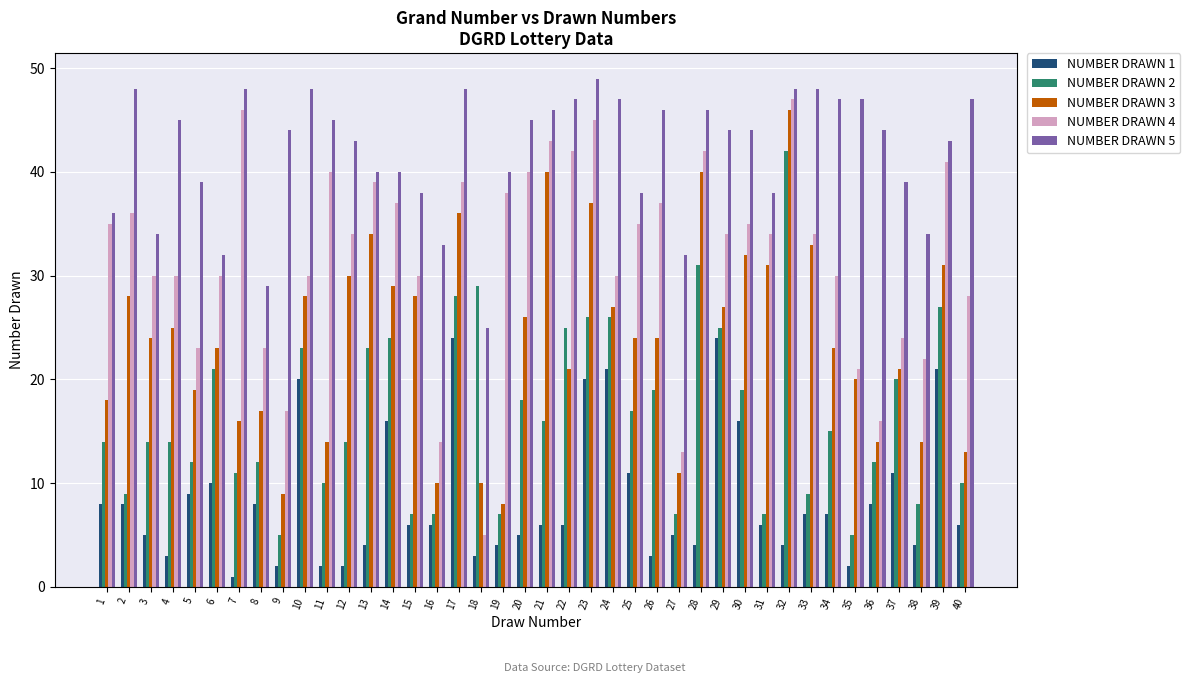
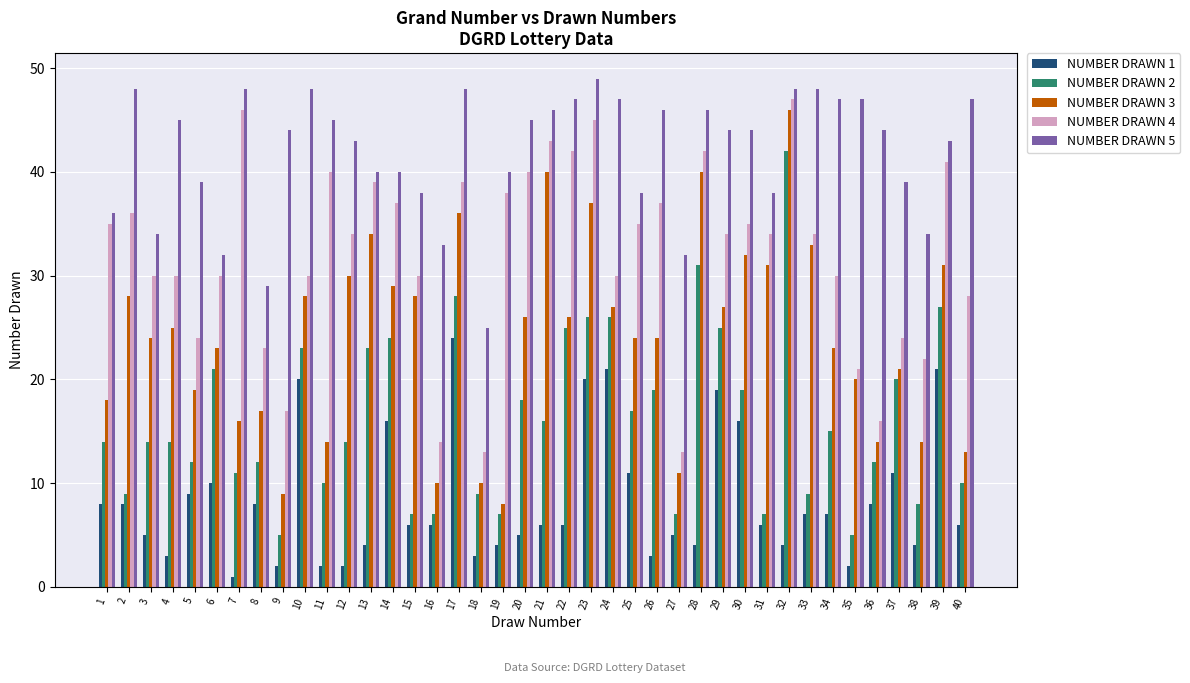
  {
    "NUMBER DRAWN 1": {
      "1": 8,
      "2": 8,
      "3": 5,
      "4": 3,
      "5": 9,
      "6": 10,
      "7": 1,
      "8": 8,
      "9": 2,
      "10": 20,
      "11": 2,
      "12": 2,
      "13": 4,
      "14": 16,
      "15": 6,
      "16": 6,
      "17": 24,
      "18": 3,
      "19": 4,
      "20": 5,
      "21": 6,
      "22": 6,
      "23": 20,
      "24": 21,
      "25": 11,
      "26": 3,
      "27": 5,
      "28": 4,
-     "29": 24,
+     "29": 19,
      "30": 16,
      "31": 6,
      "32": 4,
      "33": 7,
      "34": 7,
      "35": 2,
      "36": 8,
      "37": 11,
      "38": 4,
      "39": 21,
      "40": 6
    },
    "NUMBER DRAWN 2": {
      "1": 14,
      "2": 9,
      "3": 14,
      "4": 14,
      "5": 12,
      "6": 21,
      "7": 11,
      "8": 12,
      "9": 5,
      "10": 23,
      "11": 10,
      "12": 14,
      "13": 23,
      "14": 24,
      "15": 7,
      "16": 7,
      "17": 28,
-     "18": 29,
+     "18": 9,
      "19": 7,
      "20": 18,
      "21": 16,
      "22": 25,
      "23": 26,
      "24": 26,
      "25": 17,
      "26": 19,
      "27": 7,
      "28": 31,
      "29": 25,
      "30": 19,
      "31": 7,
      "32": 42,
      "33": 9,
      "34": 15,
      "35": 5,
      "36": 12,
      "37": 20,
      "38": 8,
      "39": 27,
      "40": 10
    },
    "NUMBER DRAWN 3": {
      "1": 18,
      "2": 28,
      "3": 24,
      "4": 25,
      "5": 19,
      "6": 23,
      "7": 16,
      "8": 17,
      "9": 9,
      "10": 28,
      "11": 14,
      "12": 30,
      "13": 34,
      "14": 29,
      "15": 28,
      "16": 10,
      "17": 36,
      "18": 10,
      "19": 8,
      "20": 26,
      "21": 40,
-     "22": 21,
+     "22": 26,
      "23": 37,
      "24": 27,
      "25": 24,
      "26": 24,
      "27": 11,
      "28": 40,
      "29": 27,
      "30": 32,
      "31": 31,
      "32": 46,
      "33": 33,
      "34": 23,
      "35": 20,
      "36": 14,
      "37": 21,
      "38": 14,
      "39": 31,
      "40": 13
    },
    "NUMBER DRAWN 4": {
      "1": 35,
      "2": 36,
      "3": 30,
      "4": 30,
-     "5": 23,
+     "5": 24,
      "6": 30,
      "7": 46,
      "8": 23,
      "9": 17,
      "10": 30,
      "11": 40,
      "12": 34,
      "13": 39,
      "14": 37,
      "15": 30,
      "16": 14,
      "17": 39,
-     "18": 5,
+     "18": 13,
      "19": 38,
      "20": 40,
      "21": 43,
      "22": 42,
      "23": 45,
      "24": 30,
      "25": 35,
      "26": 37,
      "27": 13,
      "28": 42,
      "29": 34,
      "30": 35,
      "31": 34,
      "32": 47,
      "33": 34,
      "34": 30,
      "35": 21,
      "36": 16,
      "37": 24,
      "38": 22,
      "39": 41,
      "40": 28
    },
    "NUMBER DRAWN 5": {
      "1": 36,
      "2": 48,
      "3": 34,
      "4": 45,
      "5": 39,
      "6": 32,
      "7": 48,
      "8": 29,
      "9": 44,
      "10": 48,
      "11": 45,
      "12": 43,
      "13": 40,
      "14": 40,
      "15": 38,
      "16": 33,
      "17": 48,
      "18": 25,
      "19": 40,
      "20": 45,
      "21": 46,
      "22": 47,
      "23": 49,
      "24": 47,
      "25": 38,
      "26": 46,
      "27": 32,
      "28": 46,
      "29": 44,
      "30": 44,
      "31": 38,
      "32": 48,
      "33": 48,
      "34": 47,
      "35": 47,
      "36": 44,
      "37": 39,
      "38": 34,
      "39": 43,
      "40": 47
    }
  }
